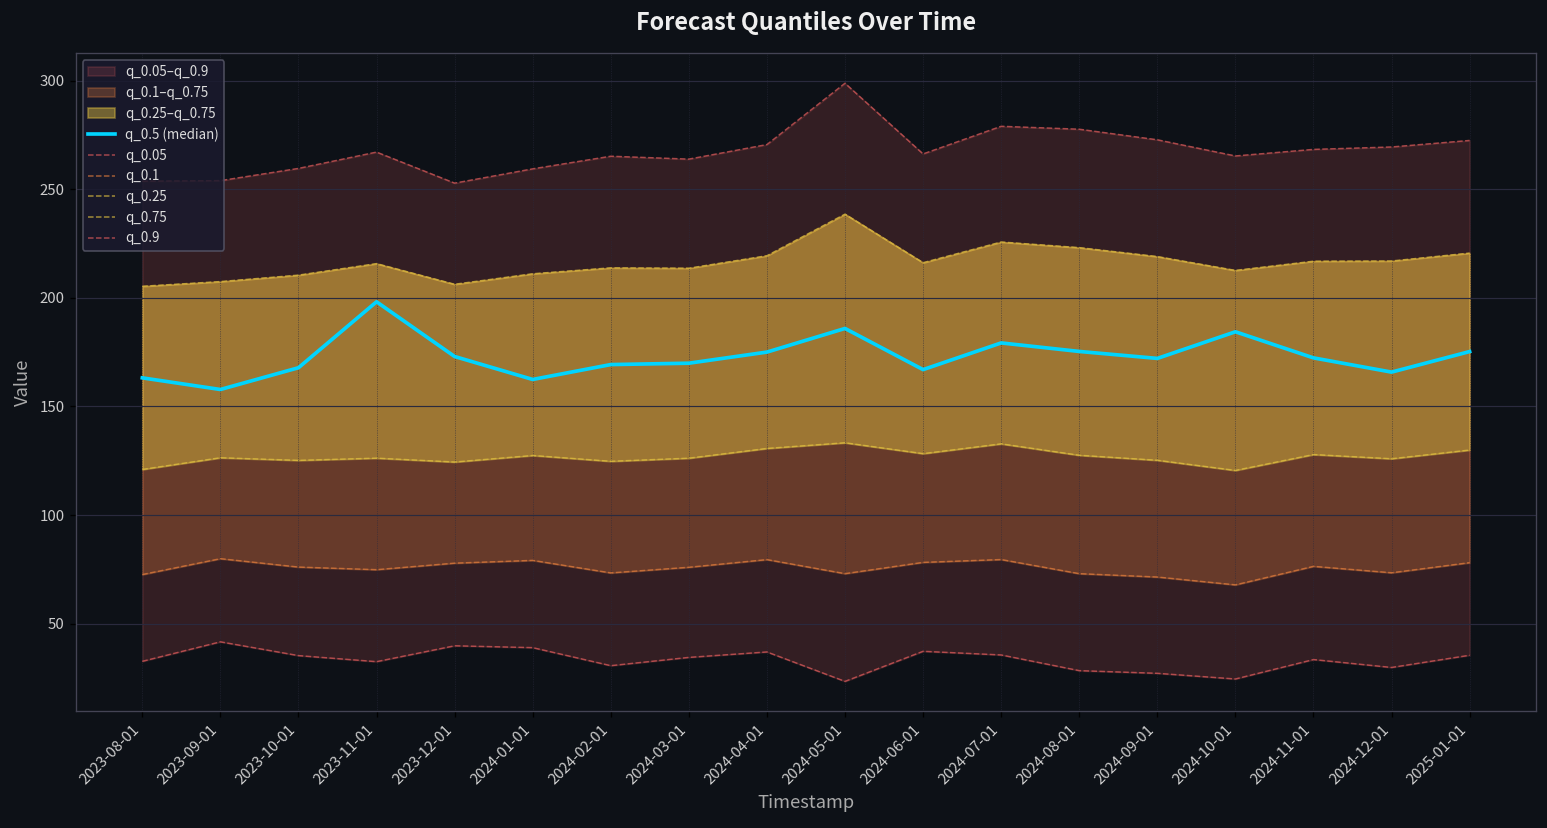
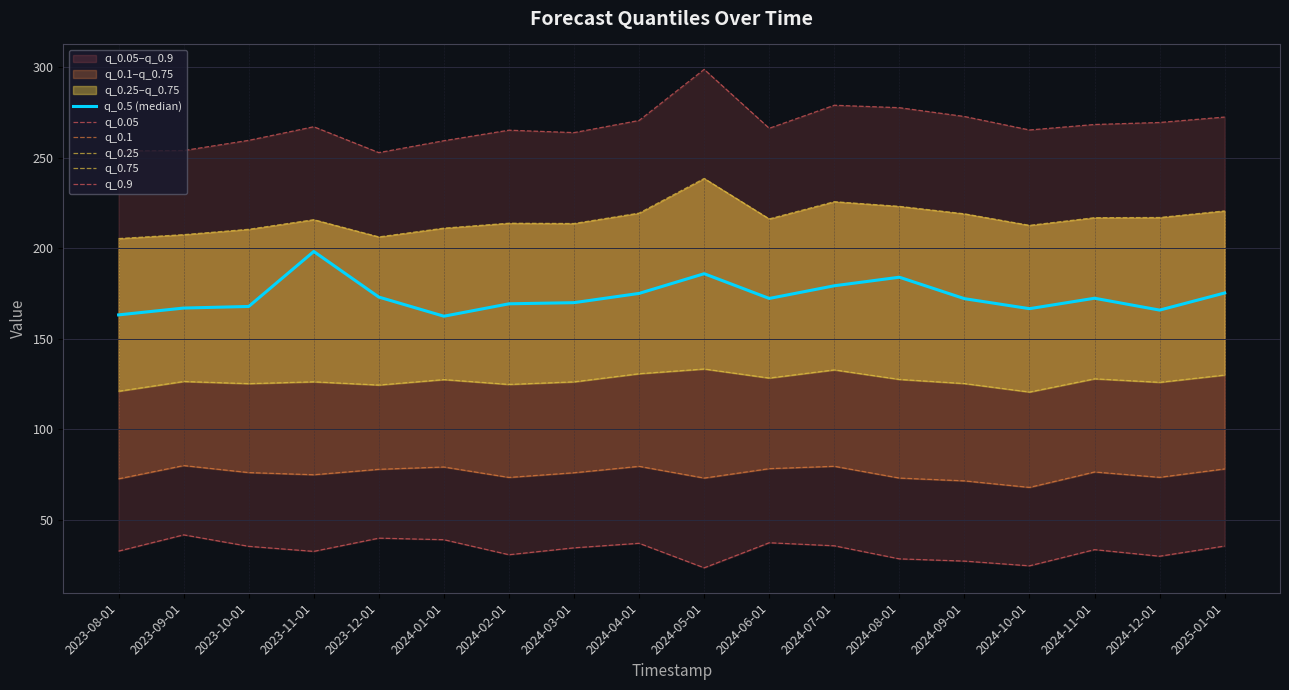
  {
    "q_0.5 (median)": {
      "2023-08-01": 163,
-     "2023-09-01": 158,
+     "2023-09-01": 167,
      "2023-10-01": 168,
      "2023-11-01": 198,
      "2023-12-01": 173,
      "2024-01-01": 162,
      "2024-02-01": 169,
      "2024-03-01": 170,
      "2024-04-01": 175,
      "2024-05-01": 186,
-     "2024-06-01": 167,
+     "2024-06-01": 172,
      "2024-07-01": 179,
-     "2024-08-01": 175,
+     "2024-08-01": 184,
      "2024-09-01": 172,
-     "2024-10-01": 184,
+     "2024-10-01": 167,
      "2024-11-01": 172,
      "2024-12-01": 166,
      "2025-01-01": 175
    }
  }
